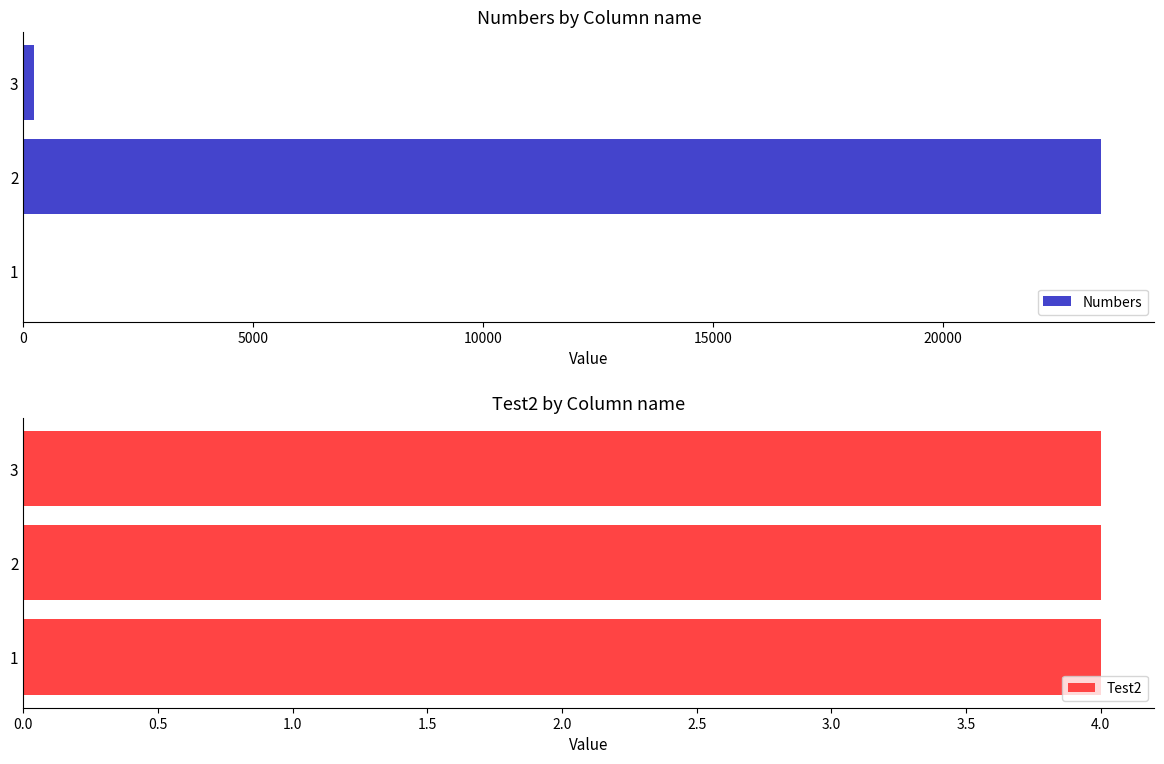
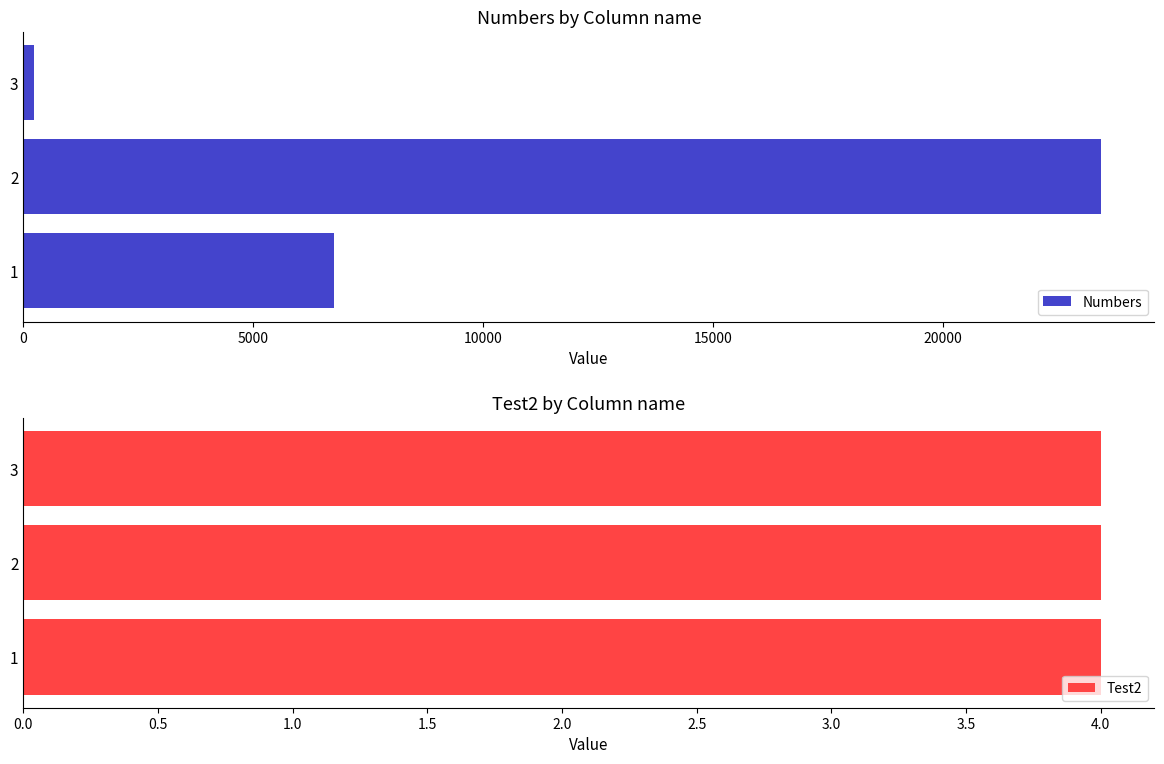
  {
    "Numbers by Column name": {
      "3": 200,
      "2": 23400,
-     "1": 0
+     "1": 6800
    },
    "Test2 by Column name": {
      "3": 4.00,
      "2": 4.00,
      "1": 4.00
    }
  }
